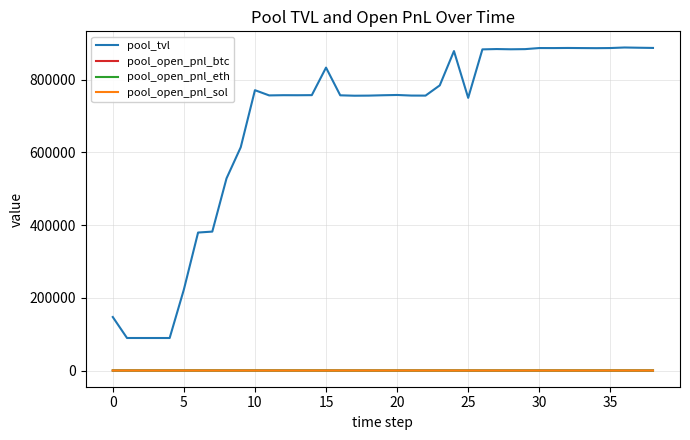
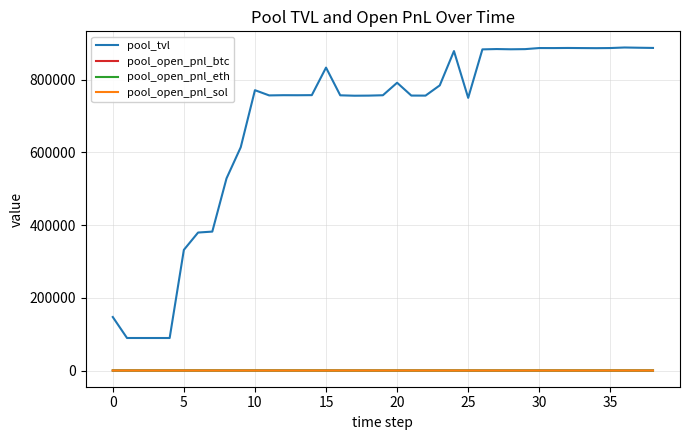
  {
    "pool_tvl": {
      "0": 150000,
-     "5": 220000,
+     "5": 330000,
      "10": 770000,
      "15": 830000,
-     "20": 760000,
+     "20": 790000,
      "25": 750000,
      "30": 890000,
      "35": 890000
    }
  }
